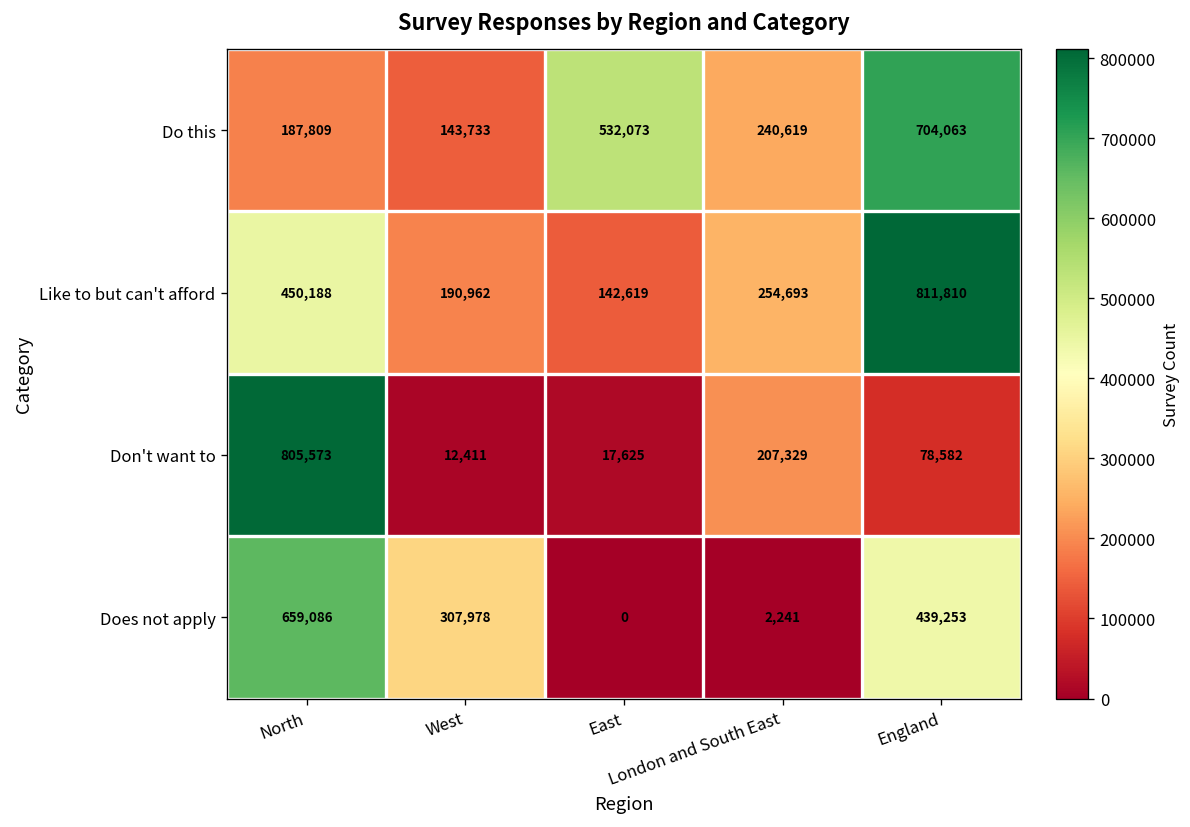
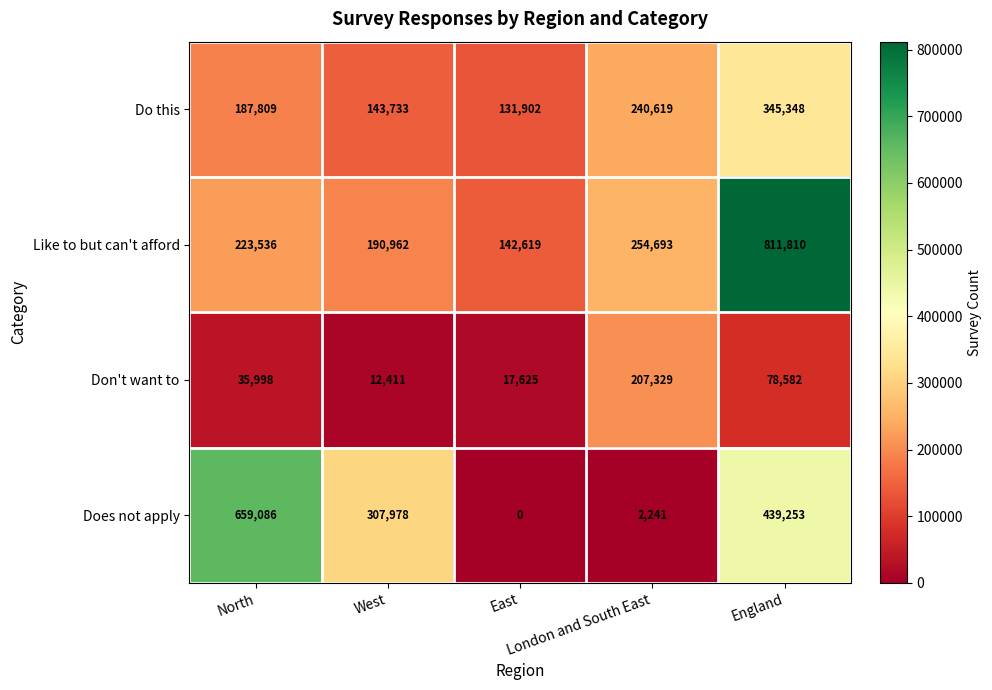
  {
    "Do this": {
      "North": "187,809",
      "West": "143,733",
-     "East": "532,073",
+     "East": "131,902",
      "London and South East": "240,619",
-     "England": "704,063"
+     "England": "345,348"
    },
    "Like to but can't afford": {
-     "North": "450,188",
+     "North": "223,536",
      "West": "190,962",
      "East": "142,619",
      "London and South East": "254,693",
      "England": "811,810"
    },
    "Don't want to": {
-     "North": "805,573",
+     "North": "35,998",
      "West": "12,411",
      "East": "17,625",
      "London and South East": "207,329",
      "England": "78,582"
    },
    "Does not apply": {
      "North": "659,086",
      "West": "307,978",
      "East": "0",
      "London and South East": "2,241",
      "England": "439,253"
    }
  }
